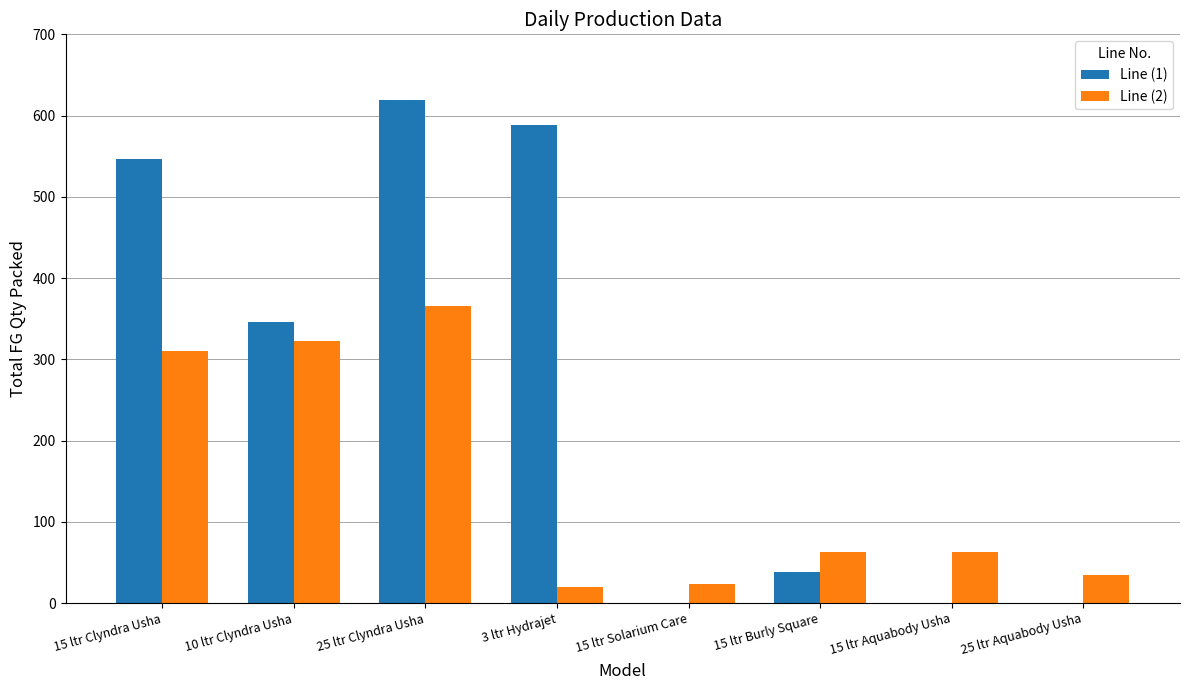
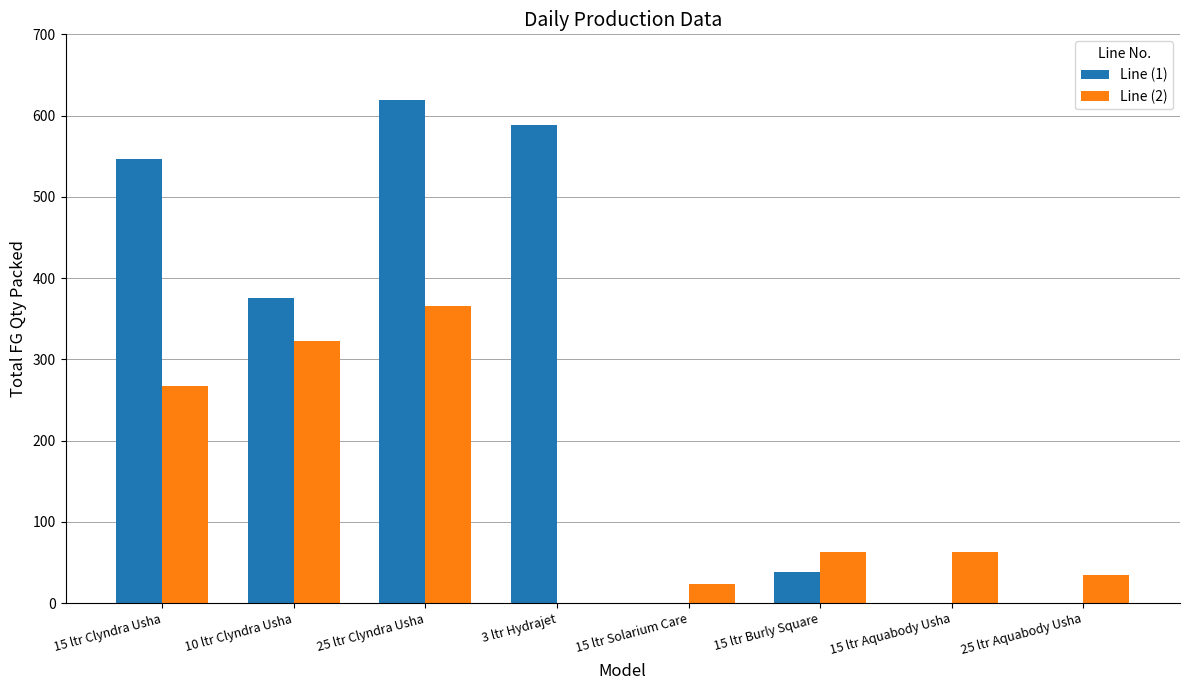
  {
    "Line (1)": {
      "15 ltr Clyndra Usha": 550,
-     "10 ltr Clyndra Usha": 350,
+     "10 ltr Clyndra Usha": 380,
      "25 ltr Clyndra Usha": 620,
      "3 ltr Hydrajet": 590,
      "15 ltr Solarium Care": 0,
      "15 ltr Burly Square": 40,
      "15 ltr Aquabody Usha": 0,
      "25 ltr Aquabody Usha": 0
    },
    "Line (2)": {
-     "15 ltr Clyndra Usha": 310,
+     "15 ltr Clyndra Usha": 270,
      "10 ltr Clyndra Usha": 320,
      "25 ltr Clyndra Usha": 370,
-     "3 ltr Hydrajet": 20,
+     "3 ltr Hydrajet": 0,
      "15 ltr Solarium Care": 20,
      "15 ltr Burly Square": 60,
      "15 ltr Aquabody Usha": 60,
      "25 ltr Aquabody Usha": 40
    }
  }
